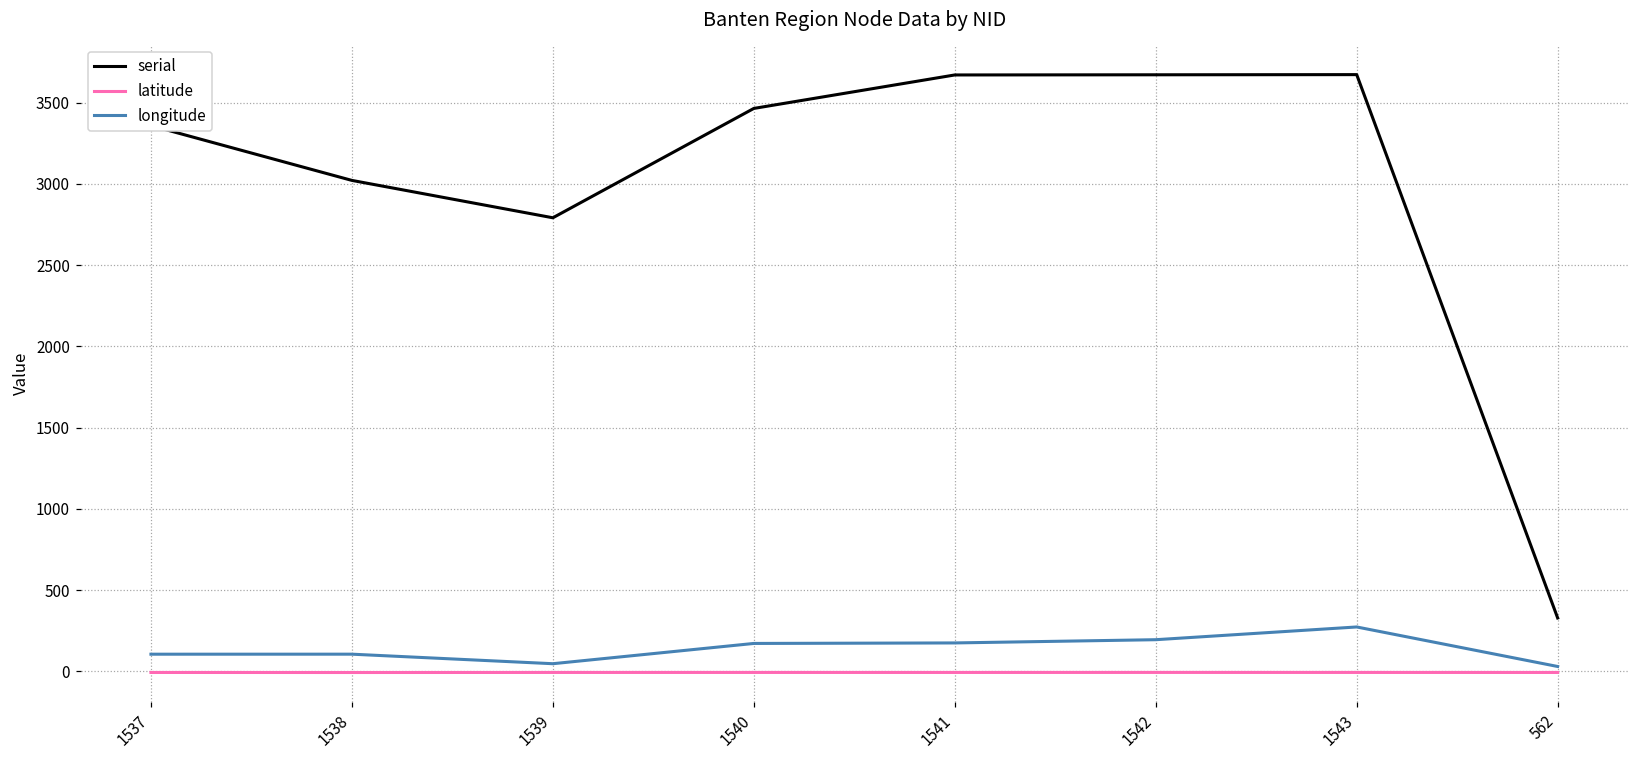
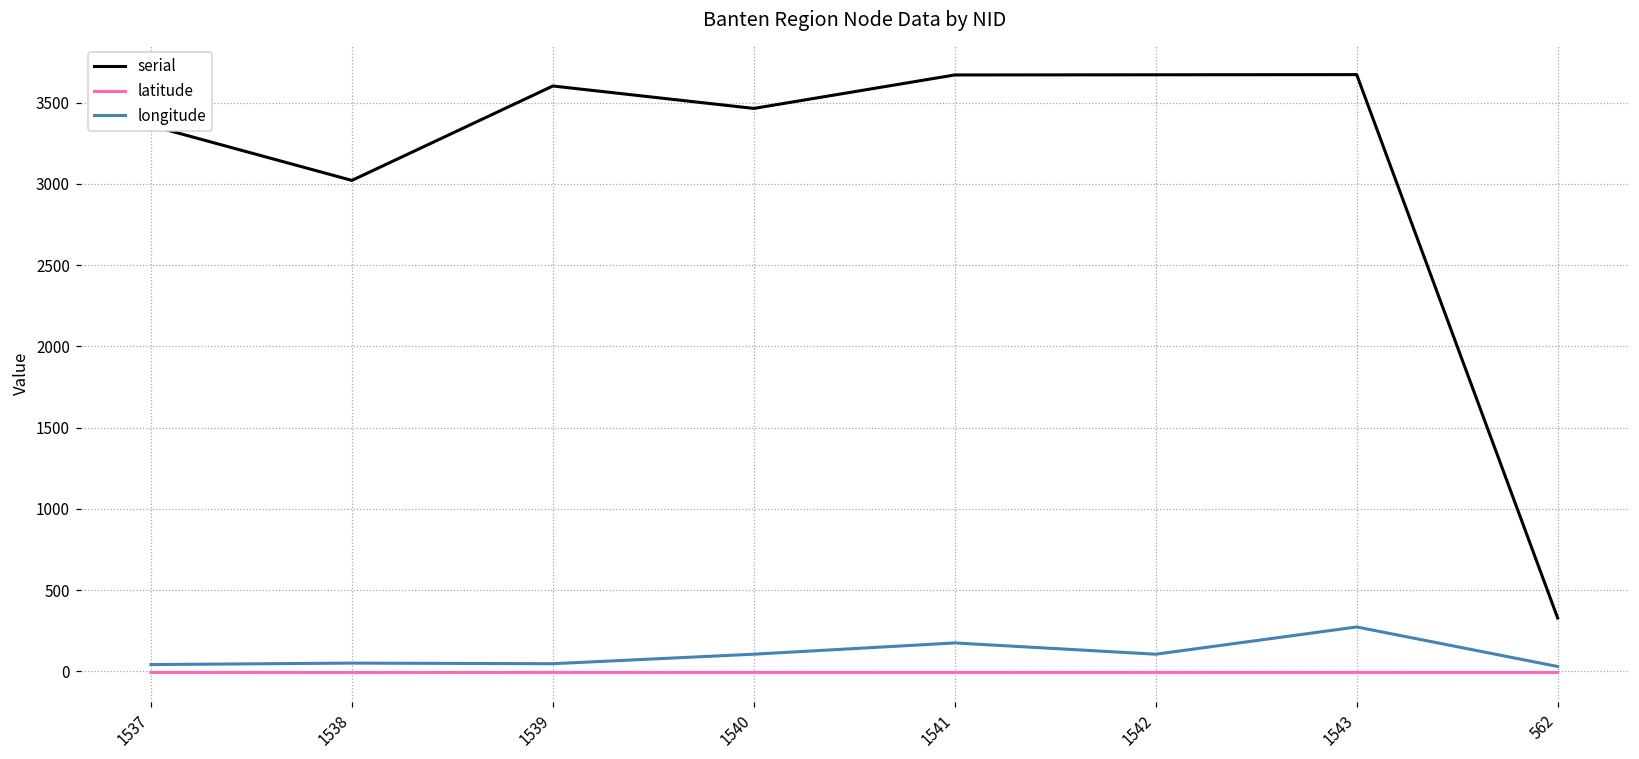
  {
    "serial": {
      "1538": 3020,
-     "1539": 2790,
+     "1539": 3600,
      "1540": 3470,
      "1541": 3670,
      "1542": 3670,
      "1543": 3670,
      "562": 330
    },
    "latitude": {
      "1537": -10,
      "1538": -10,
      "1539": -10,
      "1540": -10,
      "1541": -10,
      "1542": -10,
      "1543": -10,
      "562": -10
    },
    "longitude": {
-     "1537": 110,
-     "1538": 110,
+     "1537": 40,
+     "1538": 50,
      "1539": 50,
-     "1540": 170,
+     "1540": 110,
      "1541": 180,
-     "1542": 200,
+     "1542": 110,
      "1543": 270,
      "562": 30
    }
  }
